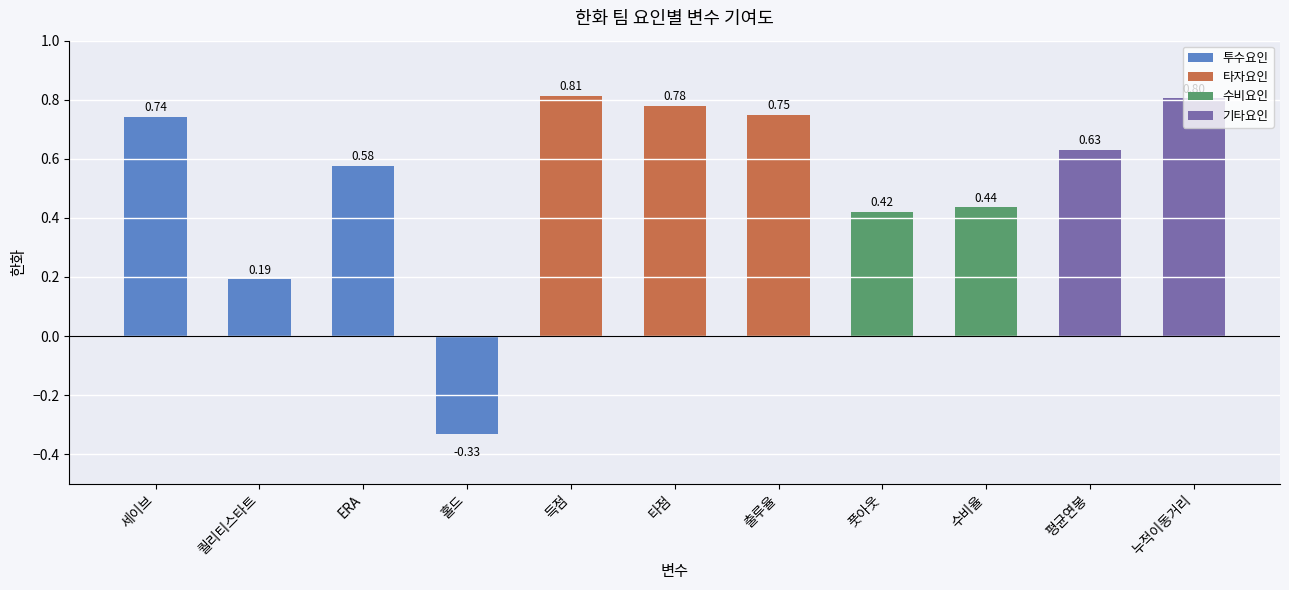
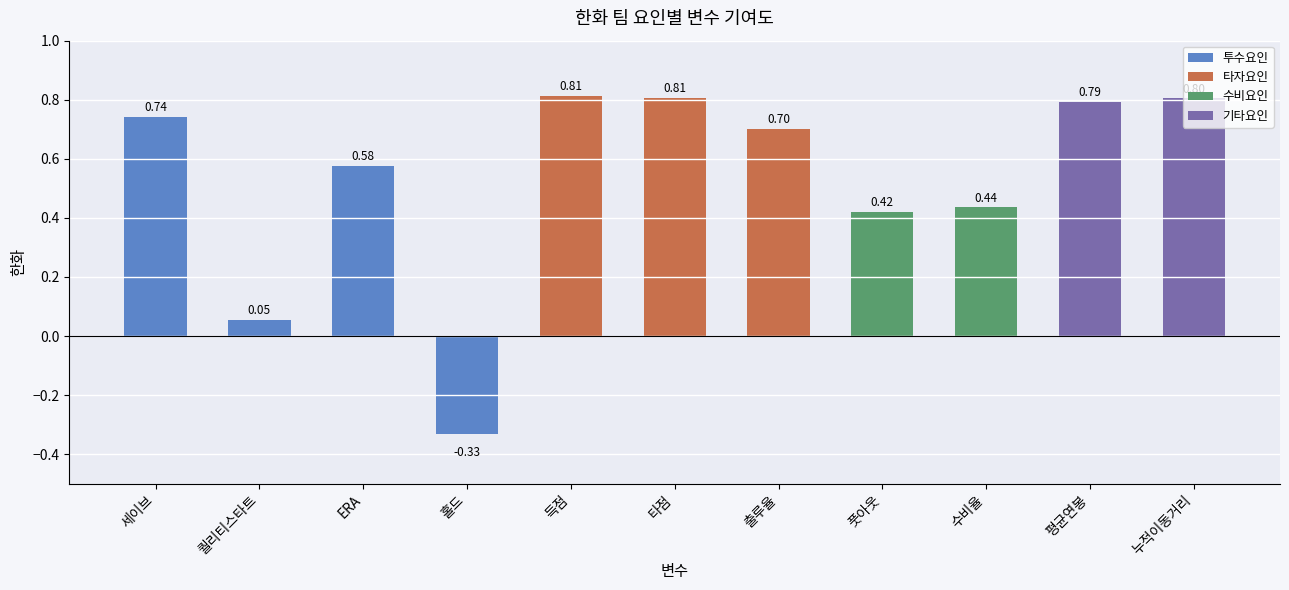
  {
    "세이브": 0.74,
-   "퀄리티스타트": 0.19,
+   "퀄리티스타트": 0.05,
    "ERA": 0.58,
    "홀드": -0.33,
    "득점": 0.81,
-   "타점": 0.78,
-   "출루율": 0.75,
+   "타점": 0.81,
+   "출루율": 0.70,
    "풋아웃": 0.42,
    "수비율": 0.44,
-   "평균연봉": 0.63
+   "평균연봉": 0.79
  }
